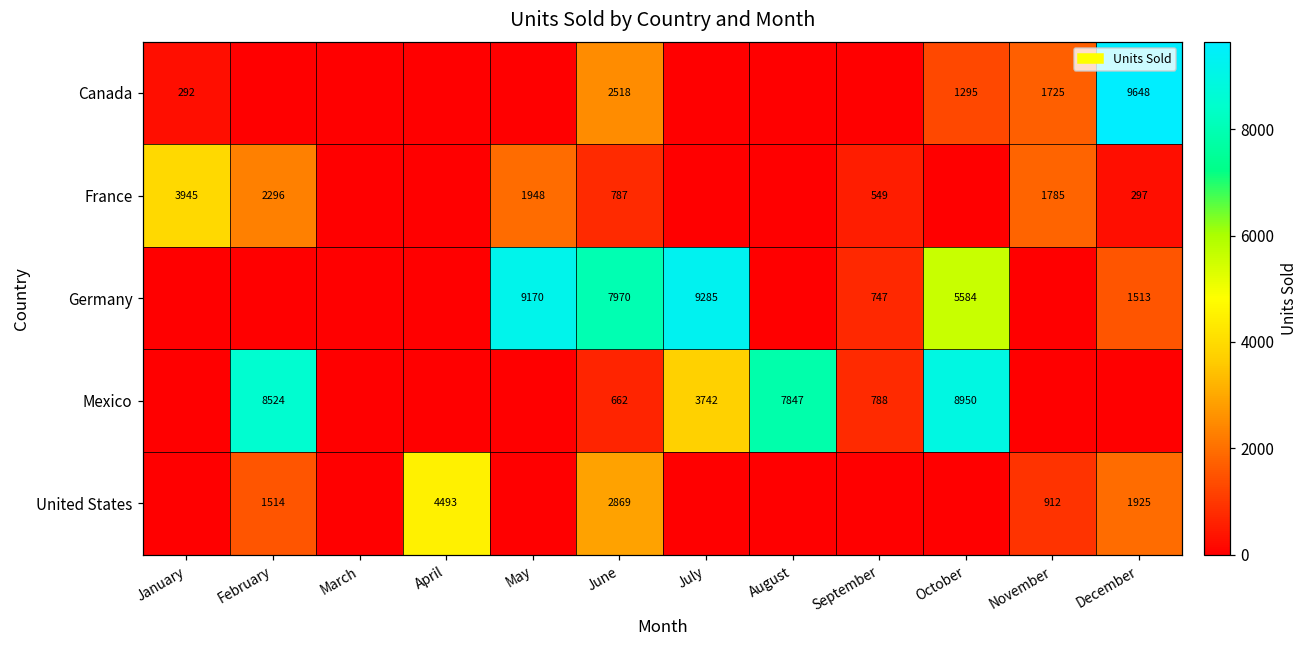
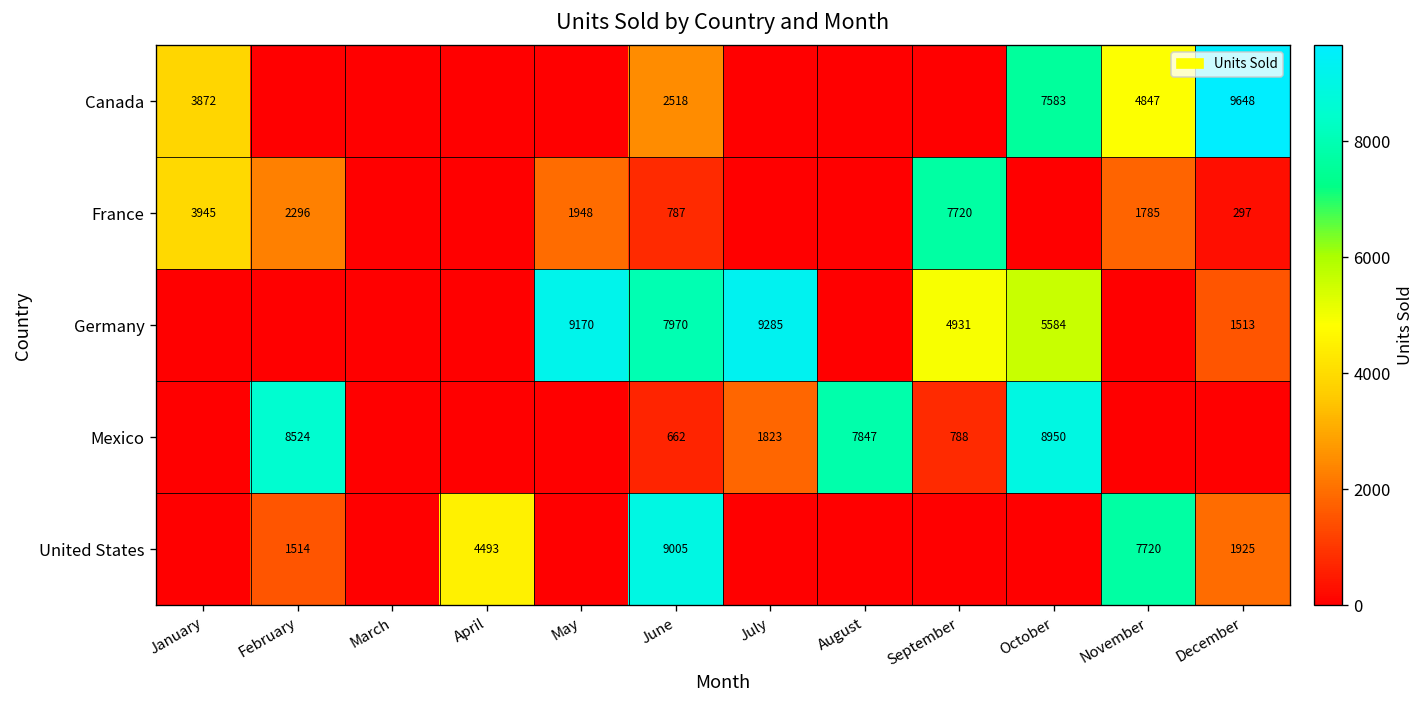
  {
    "Canada": {
-     "January": 292,
+     "January": 3872,
      "June": 2518,
-     "October": 1295,
-     "November": 1725,
+     "October": 7583,
+     "November": 4847,
      "December": 9648
    },
    "France": {
      "January": 3945,
      "February": 2296,
      "May": 1948,
      "June": 787,
-     "September": 549,
+     "September": 7720,
      "November": 1785,
      "December": 297
    },
    "Germany": {
      "May": 9170,
      "June": 7970,
      "July": 9285,
-     "September": 747,
+     "September": 4931,
      "October": 5584,
      "December": 1513
    },
    "Mexico": {
      "February": 8524,
      "June": 662,
-     "July": 3742,
+     "July": 1823,
      "August": 7847,
      "September": 788,
      "October": 8950
    },
    "United States": {
      "February": 1514,
      "April": 4493,
-     "June": 2869,
-     "November": 912,
+     "June": 9005,
+     "November": 7720,
      "December": 1925
    }
  }
